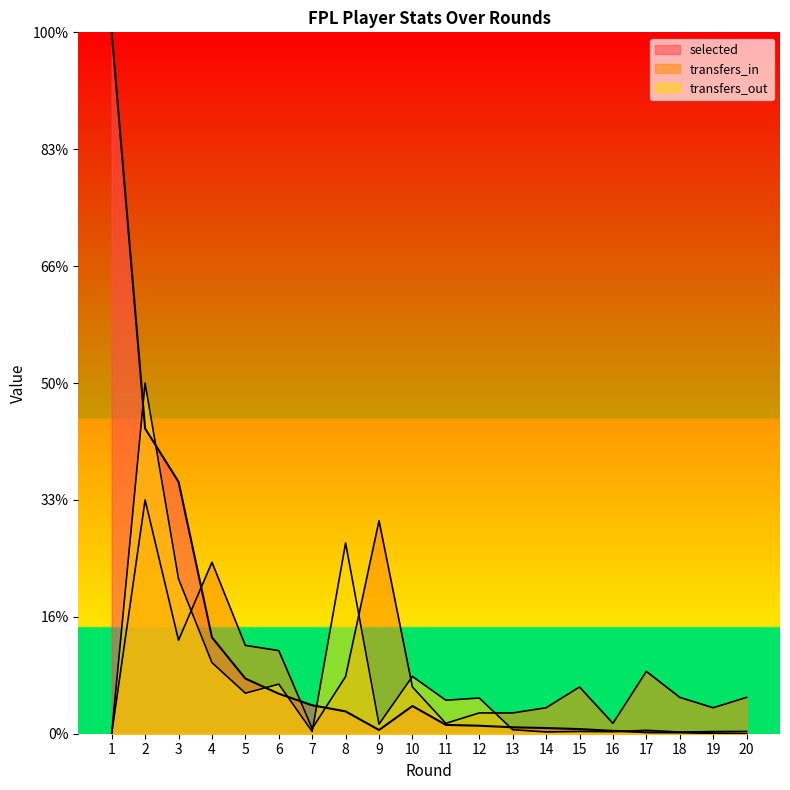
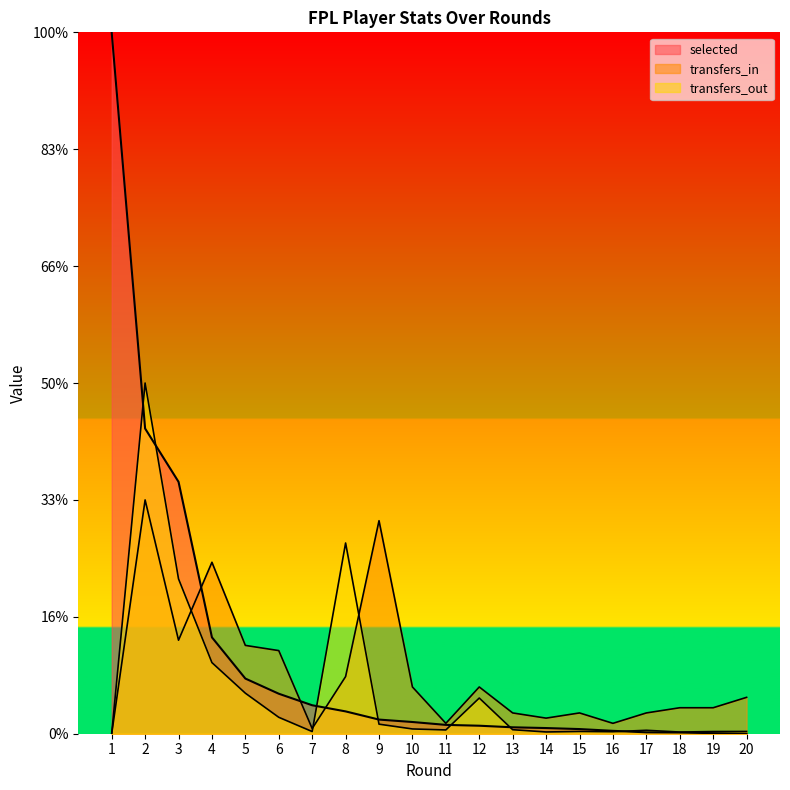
  {
    "selected": {
      "1": "100%",
      "2": "44%",
      "3": "36%",
      "4": "14%",
      "5": "8%",
      "6": "6%",
      "7": "4%",
      "8": "3%",
-     "9": "1%",
-     "10": "4%",
+     "9": "2%",
+     "10": "2%",
      "12": "1%",
      "14": "1%"
    },
    "transfers_in": {
      "2": "33%",
      "3": "13%",
      "4": "24%",
      "5": "13%",
      "6": "12%",
      "7": "1%",
      "8": "8%",
      "9": "30%",
      "10": "7%",
-     "12": "3%",
+     "12": "7%",
      "13": "3%",
-     "14": "4%",
-     "15": "7%",
+     "14": "2%",
+     "15": "3%",
      "16": "1%",
-     "17": "9%",
-     "18": "5%",
+     "17": "3%",
+     "18": "4%",
      "19": "4%",
      "20": "5%"
    },
    "transfers_out": {
      "2": "50%",
      "3": "22%",
      "4": "10%",
      "5": "6%",
-     "6": "7%",
+     "6": "2%",
      "7": "0%",
      "8": "27%",
      "9": "1%",
-     "10": "8%",
-     "11": "5%",
+     "10": "1%",
+     "11": "1%",
      "12": "5%",
      "14": "0%"
    }
  }
